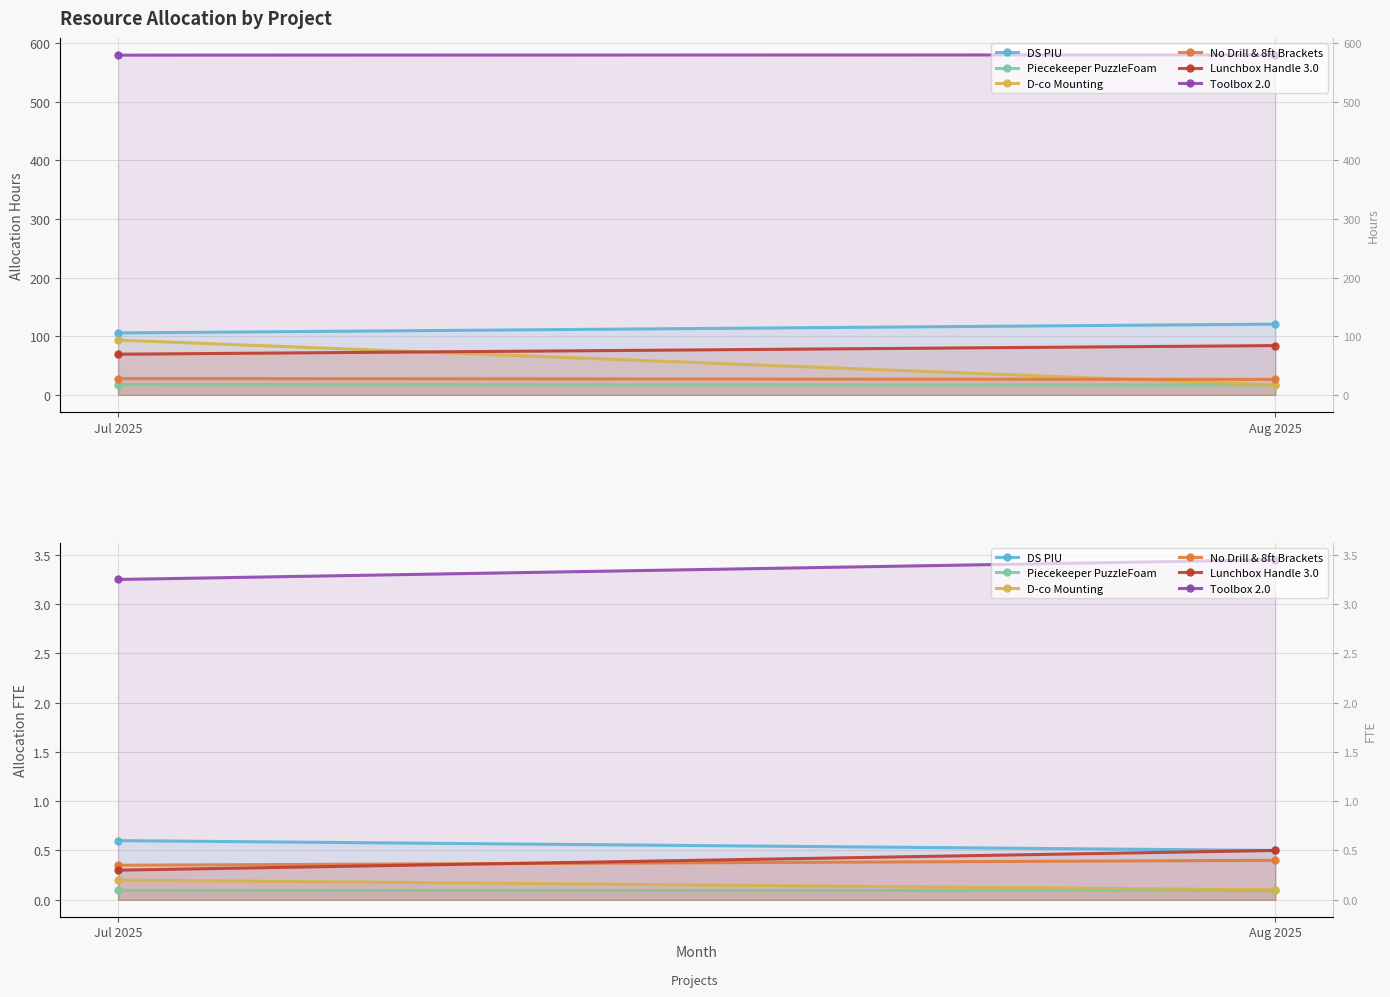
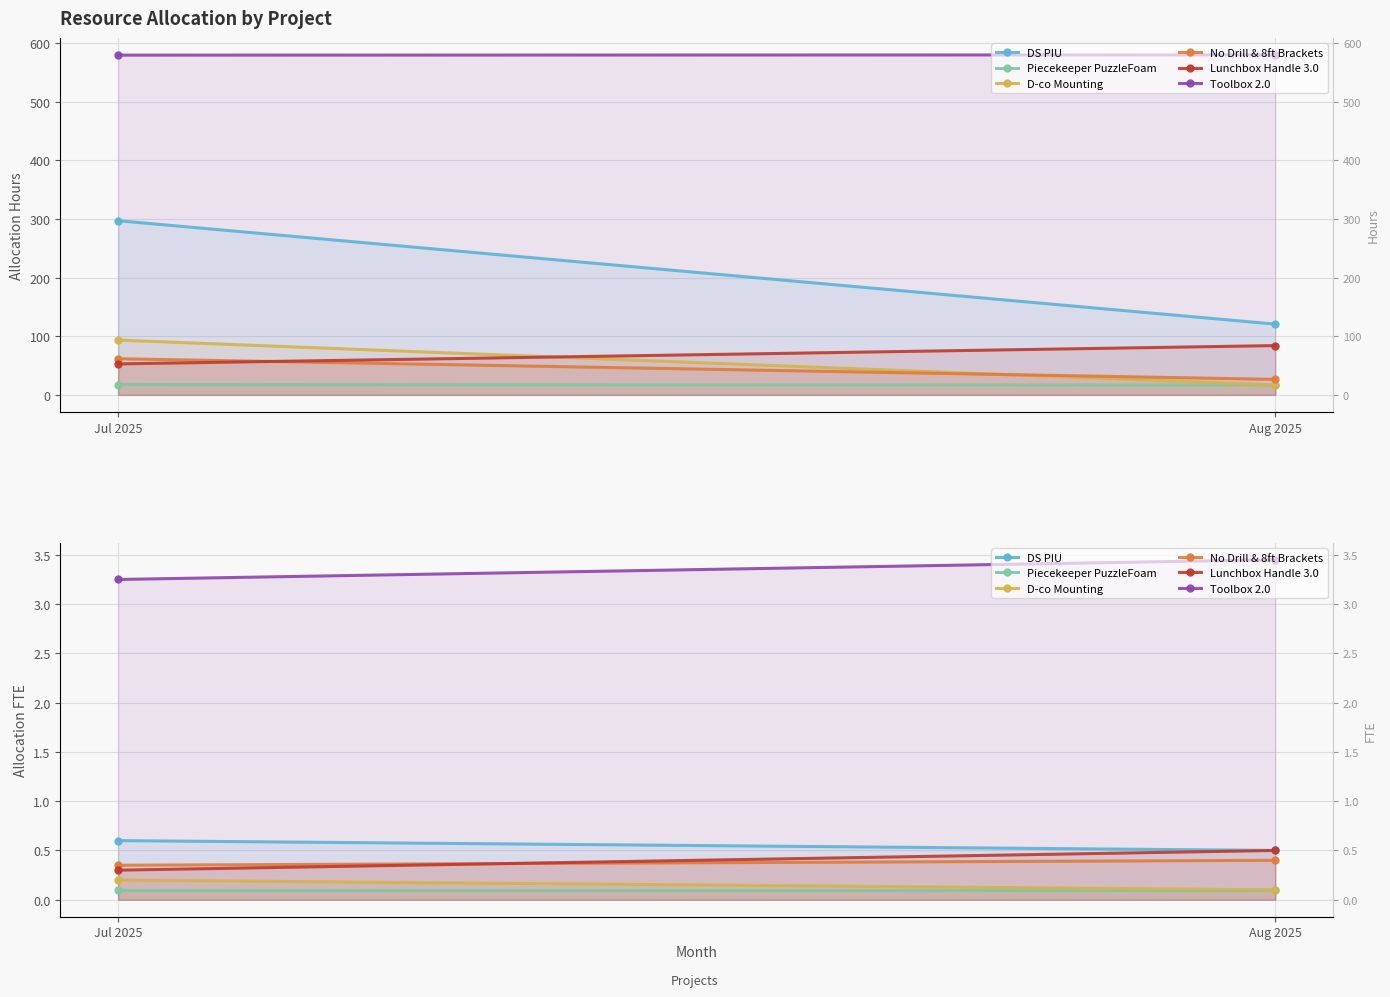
  {
    "Resource Allocation by Project": {
      "DS PIU": {
-       "Jul 2025": 110,
+       "Jul 2025": 300,
        "Aug 2025": 120
      },
      "Piecekeeper PuzzleFoam": {
        "Jul 2025": 20
      },
      "D-co Mounting": {
        "Jul 2025": 90
      },
      "No Drill & 8ft Brackets": {
-       "Jul 2025": 30,
+       "Jul 2025": 60,
        "Aug 2025": 30
      },
      "Lunchbox Handle 3.0": {
-       "Jul 2025": 70,
+       "Jul 2025": 50,
        "Aug 2025": 80
      },
      "Toolbox 2.0": {
        "Jul 2025": 580
      }
    }
  }
